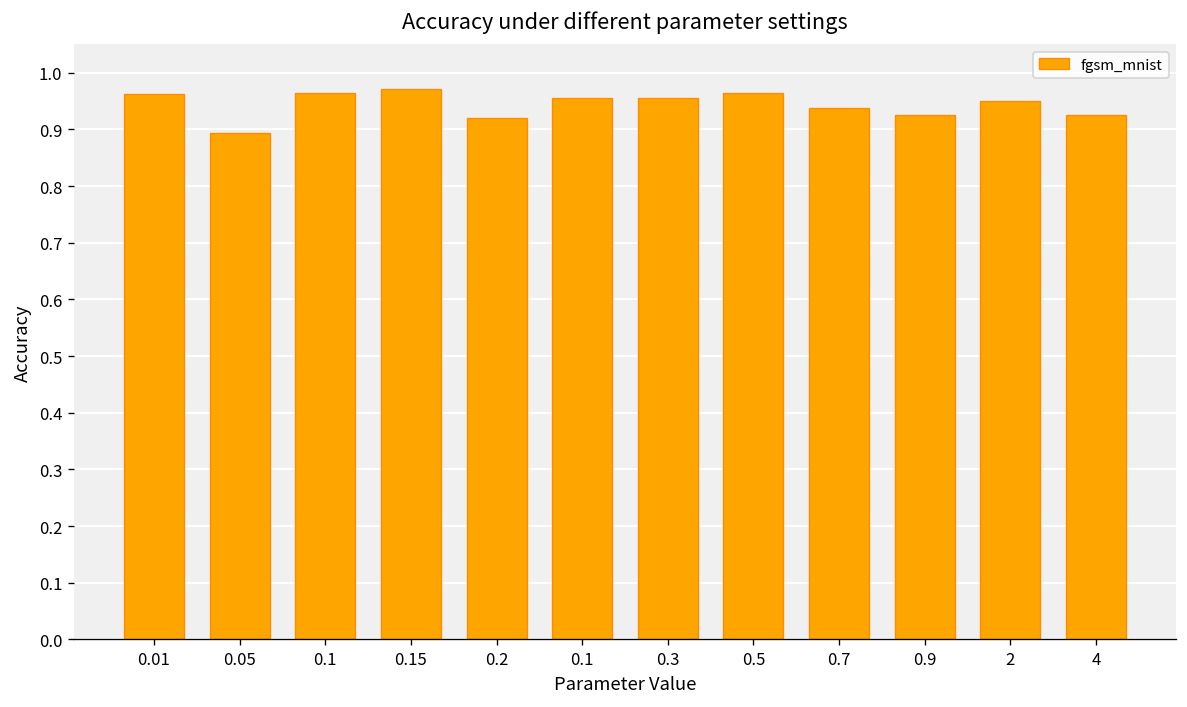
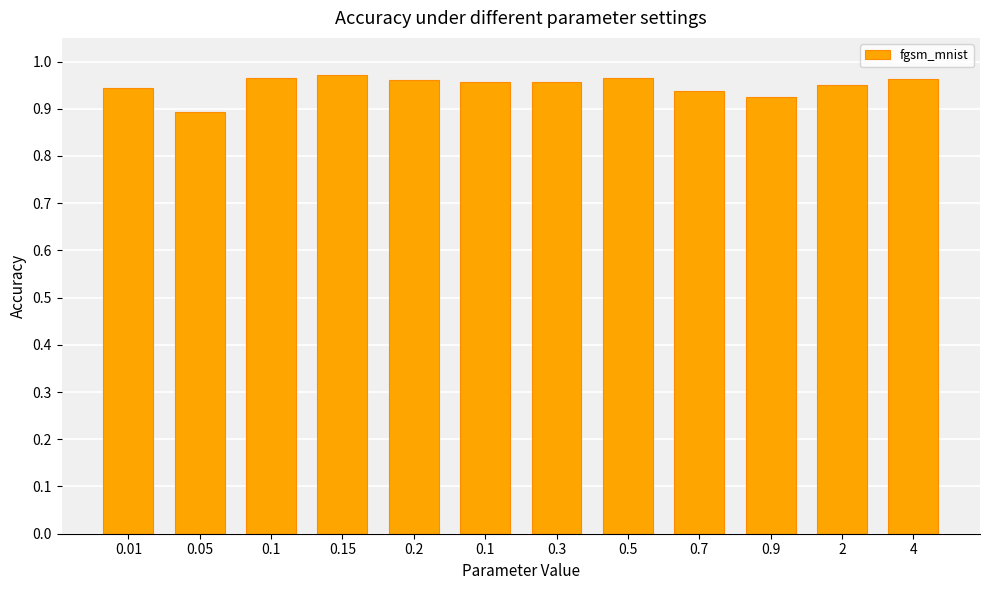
  {
-   "0.01": 0.96,
+   "0.01": 0.94,
    "0.05": 0.89,
    "0.15": 0.97,
-   "0.2": 0.92,
+   "0.2": 0.96,
    "0.3": 0.96,
    "0.5": 0.96,
    "0.7": 0.94,
    "0.9": 0.93,
    "2": 0.95,
-   "4": 0.93
+   "4": 0.96
  }
